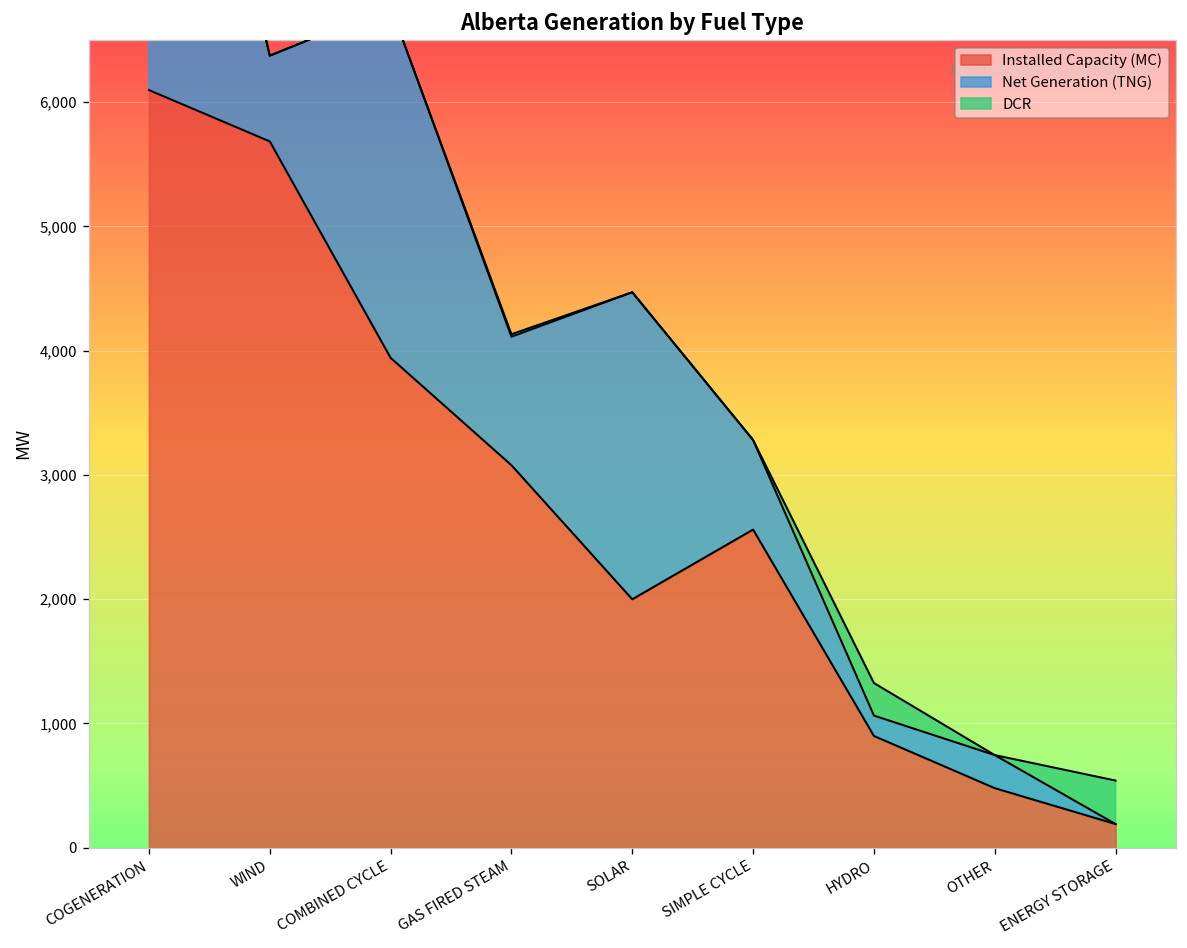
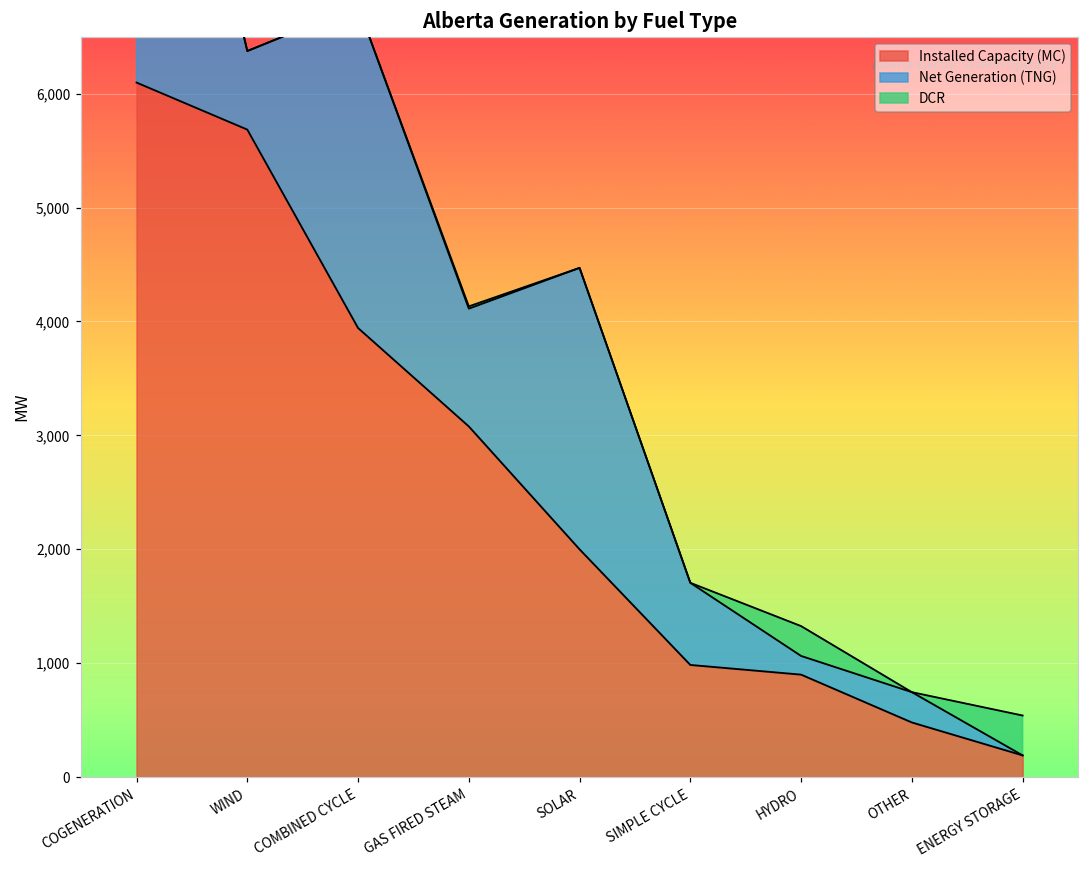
  {
    "Installed Capacity (MC)": {
      "COGENERATION": "6,100",
      "WIND": "5,680",
      "COMBINED CYCLE": "3,940",
      "GAS FIRED STEAM": "3,080",
      "SOLAR": "2,000",
-     "SIMPLE CYCLE": "2,560",
+     "SIMPLE CYCLE": "980",
      "HYDRO": "900",
      "OTHER": "480"
    },
    "Net Generation (TNG)": {
      "HYDRO": "160"
    },
    "DCR": {
      "HYDRO": "260",
      "ENERGY STORAGE": "350"
    }
  }
